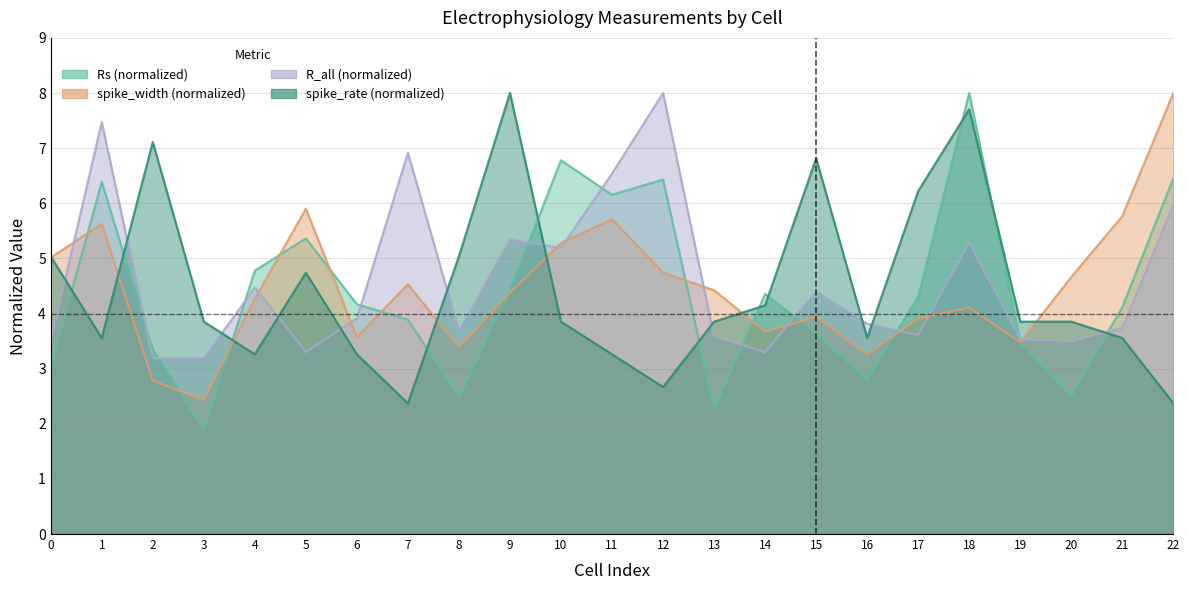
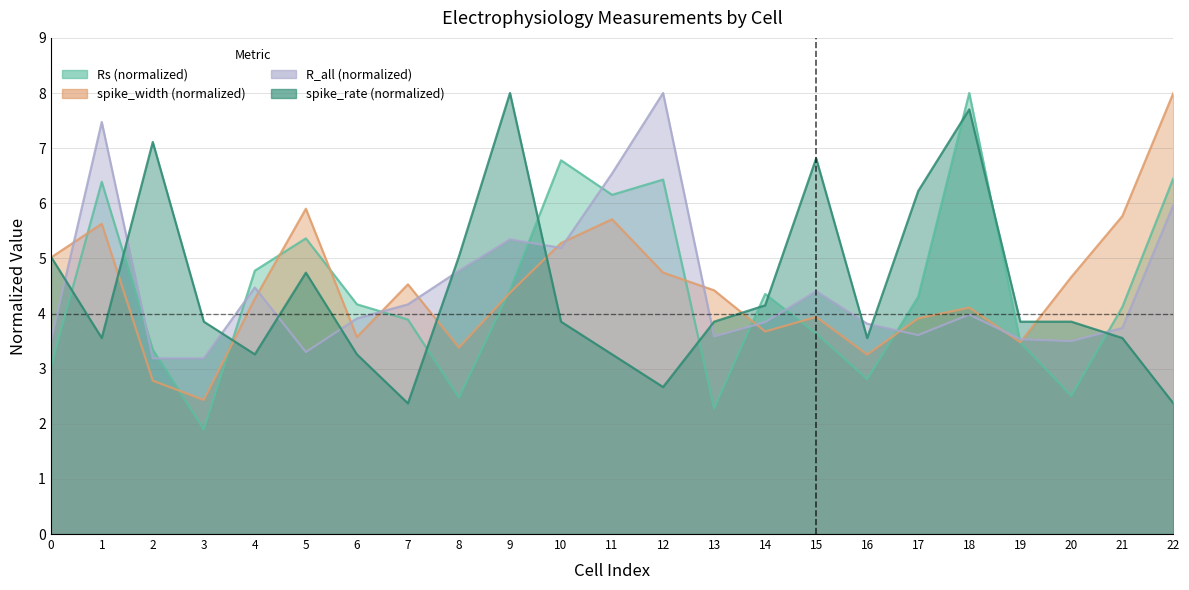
  {
    "spike_width (normalized)": {
      "1": 5.6,
      "2": 2.8,
      "3": 2.4,
      "4": 4.3,
      "5": 5.9,
      "6": 3.6,
      "7": 4.5,
      "8": 3.4,
      "9": 4.4,
      "10": 5.3,
      "11": 5.7,
      "12": 4.7,
      "13": 4.4,
      "14": 3.7,
      "15": 3.9,
      "16": 3.3,
      "17": 3.9,
      "18": 4.1,
      "20": 4.7,
      "21": 5.8,
      "22": 8.0
    },
    "R_all (normalized)": {
      "0": 3.5,
      "1": 7.5,
      "2": 3.2,
      "3": 3.2,
      "4": 4.5,
      "5": 3.3,
      "6": 3.9,
-     "7": 6.9,
-     "8": 3.7,
+     "7": 4.2,
+     "8": 4.8,
      "9": 5.3,
      "10": 5.2,
      "11": 6.5,
      "12": 8.0,
      "13": 3.6,
-     "14": 3.3,
+     "14": 3.8,
      "15": 4.4,
      "16": 3.8,
      "17": 3.6,
-     "18": 5.3,
+     "18": 4.0,
      "19": 3.5,
      "20": 3.5,
      "21": 3.7,
      "22": 6.0
    }
  }
